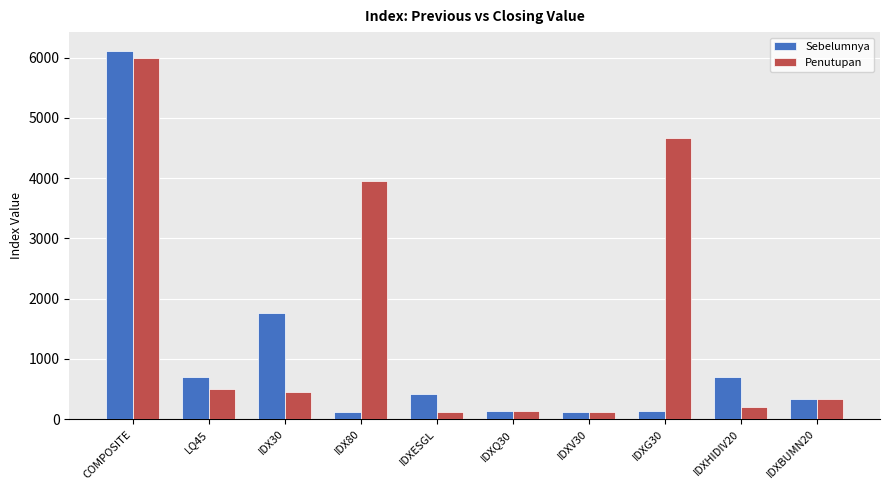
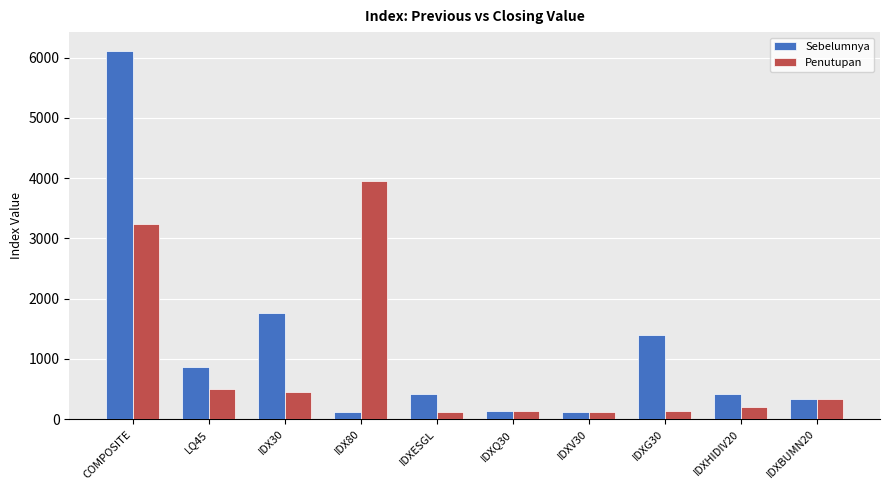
  {
    "Sebelumnya": {
      "COMPOSITE": 6100,
-     "LQ45": 700,
+     "LQ45": 900,
      "IDX30": 1800,
      "IDX80": 100,
      "IDXESGL": 400,
      "IDXQ30": 100,
      "IDXV30": 100,
-     "IDXG30": 100,
-     "IDXHIDIV20": 700,
+     "IDXG30": 1400,
+     "IDXHIDIV20": 400,
      "IDXBUMN20": 300
    },
    "Penutupan": {
-     "COMPOSITE": 6000,
+     "COMPOSITE": 3200,
      "LQ45": 500,
      "IDX30": 500,
      "IDX80": 3900,
      "IDXESGL": 100,
      "IDXQ30": 100,
      "IDXV30": 100,
-     "IDXG30": 4700,
+     "IDXG30": 100,
      "IDXHIDIV20": 200,
      "IDXBUMN20": 300
    }
  }
